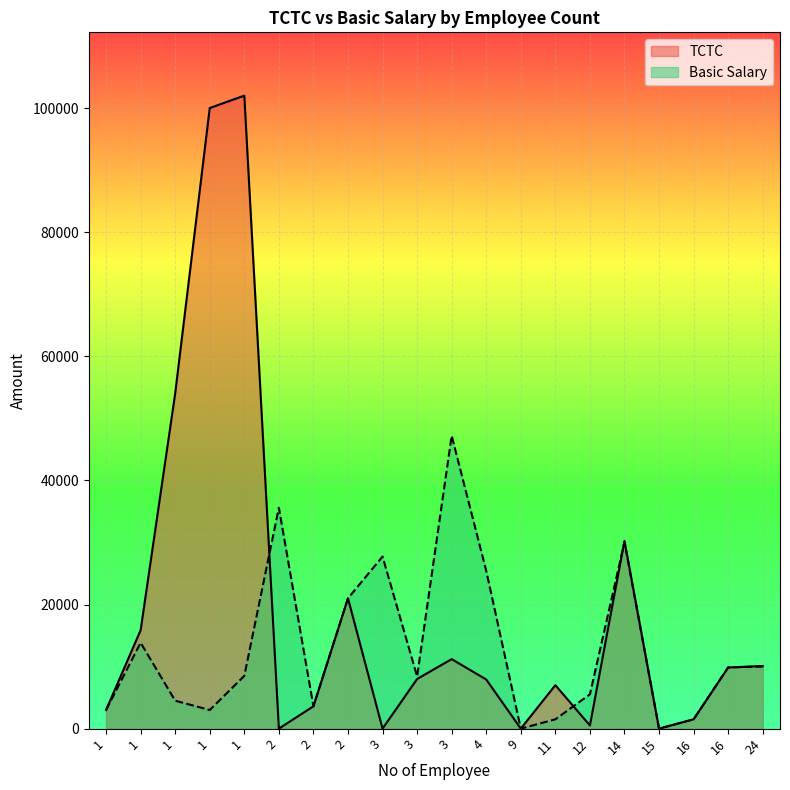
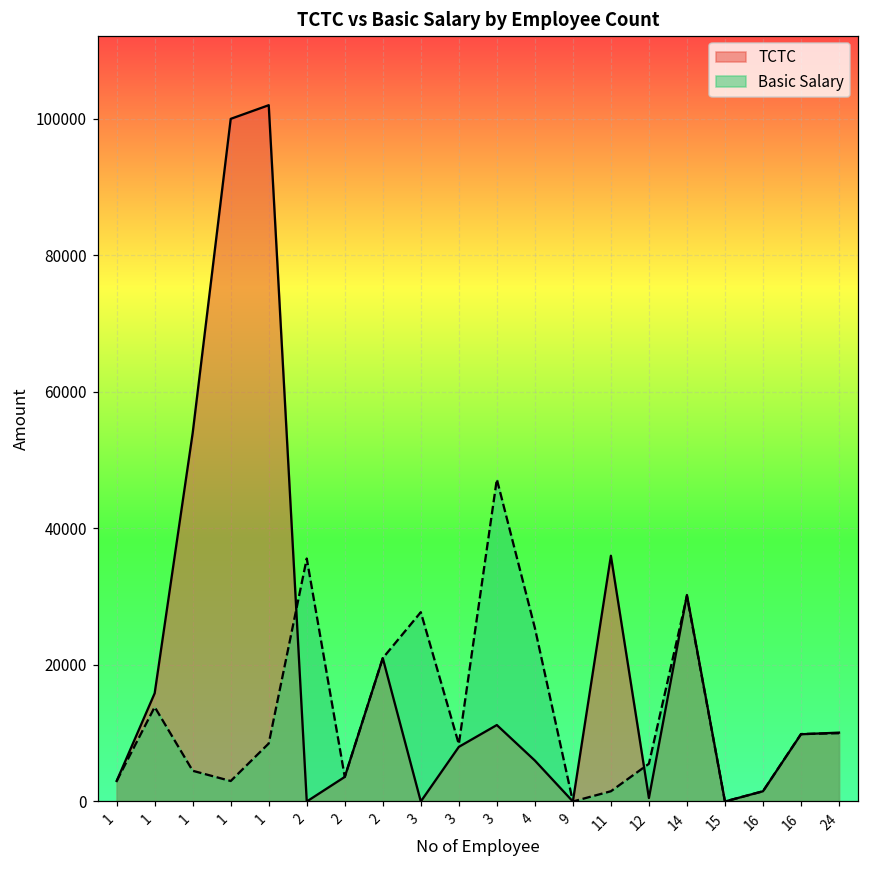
  {
    "TCTC": {
-     "4": 8000,
-     "11": 7000,
+     "4": 6000,
+     "11": 36000,
      "12": 1000
    },
    "Basic Salary": {
      "4": 25000,
      "11": 2000,
      "12": 6000
    }
  }
